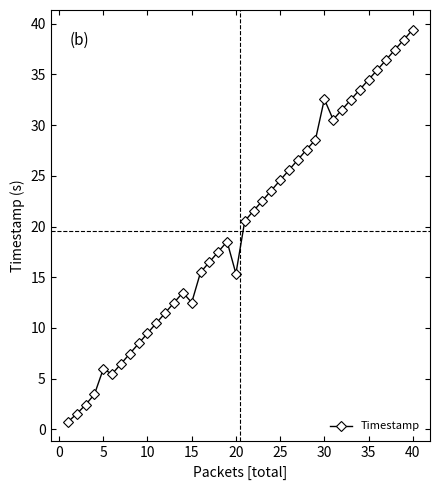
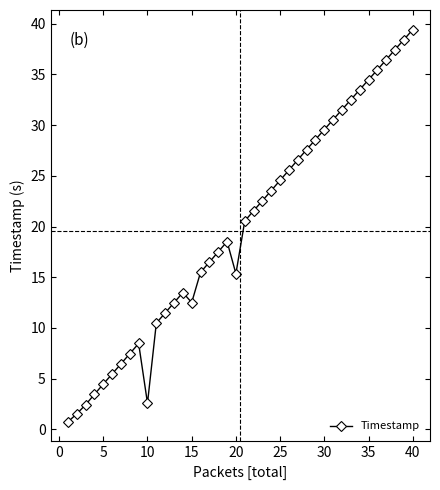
  {
-   "5": 5.9,
-   "10": 9.5,
+   "5": 4.5,
+   "10": 2.6,
    "15": 12.5,
    "20": 15.3,
    "25": 24.6,
-   "30": 32.6,
+   "30": 29.6,
    "35": 34.5,
    "40": 39.4
  }
